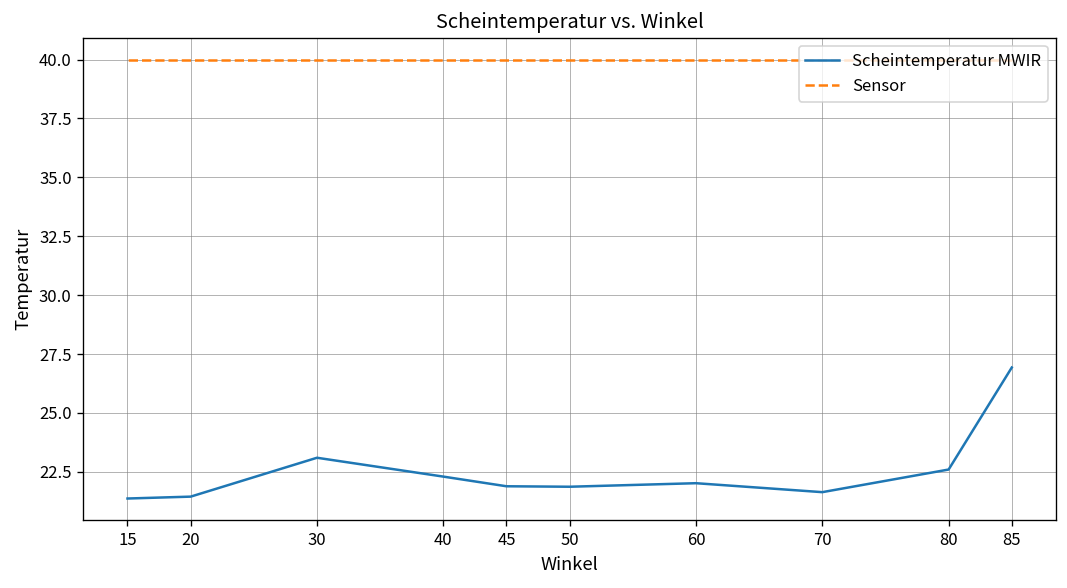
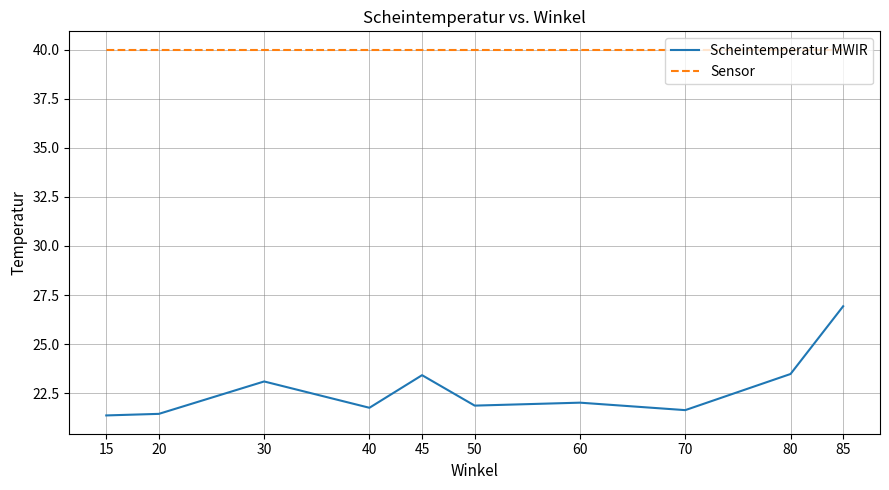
  {
    "Scheintemperatur MWIR": {
      "15": 21.4,
      "20": 21.5,
      "30": 23.1,
-     "40": 22.3,
-     "45": 21.9,
+     "40": 21.8,
+     "45": 23.4,
      "50": 21.9,
      "60": 22.0,
      "70": 21.6,
-     "80": 22.6,
+     "80": 23.5,
      "85": 26.9
    },
    "Sensor": {
      "15": 40.0,
      "20": 40.0,
      "30": 40.0,
      "40": 40.0,
      "45": 40.0,
      "50": 40.0,
      "60": 40.0
    }
  }
